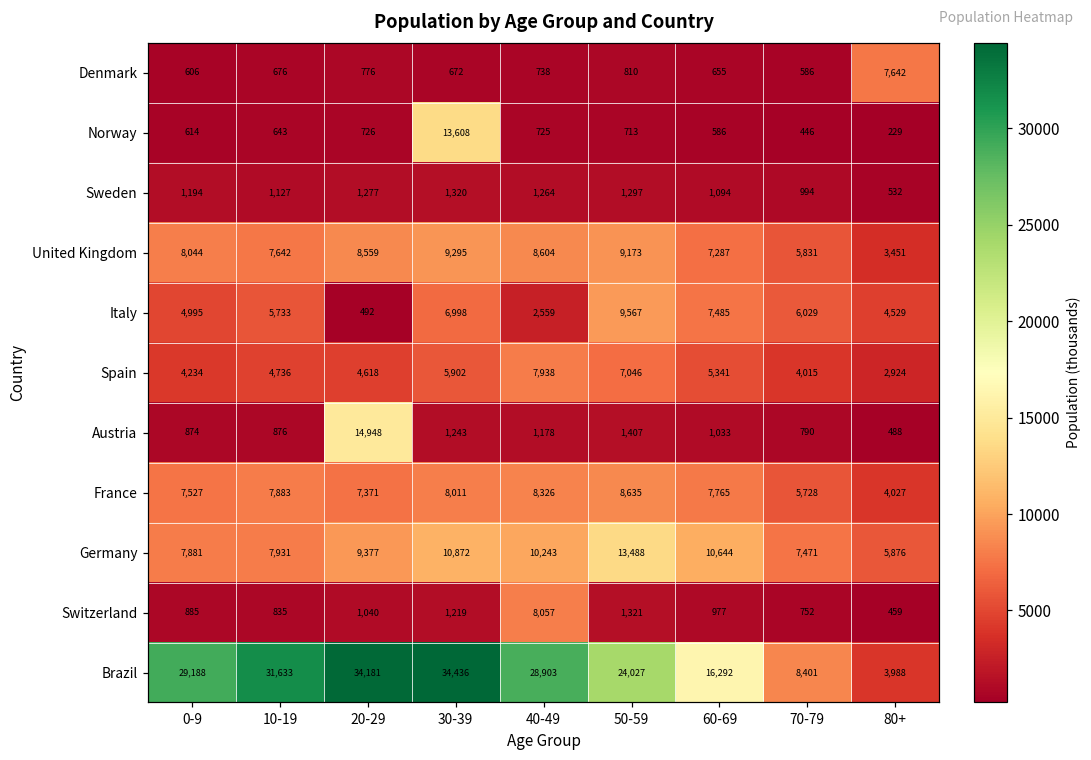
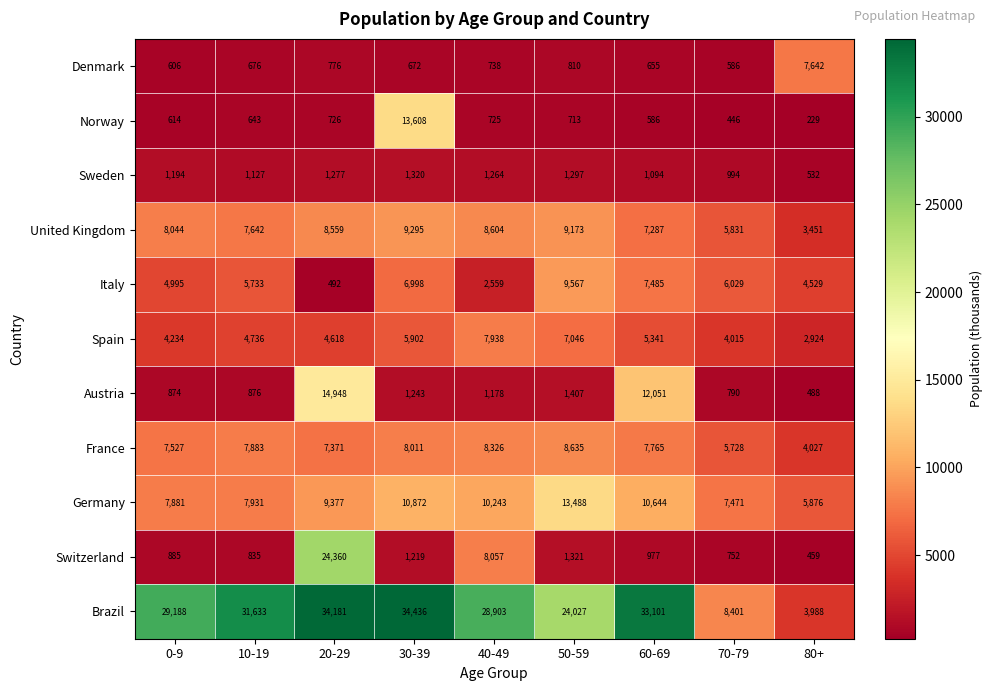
  {
    "Denmark": {
      "0-9": "606",
      "10-19": "676",
      "20-29": "776",
      "30-39": "672",
      "40-49": "738",
      "50-59": "810",
      "60-69": "655",
      "70-79": "586",
      "80+": "7,642"
    },
    "Norway": {
      "0-9": "614",
      "10-19": "643",
      "20-29": "726",
      "30-39": "13,608",
      "40-49": "725",
      "50-59": "713",
      "60-69": "586",
      "70-79": "446",
      "80+": "229"
    },
    "Sweden": {
      "0-9": "1,194",
      "10-19": "1,127",
      "20-29": "1,277",
      "30-39": "1,320",
      "40-49": "1,264",
      "50-59": "1,297",
      "60-69": "1,094",
      "70-79": "994",
      "80+": "532"
    },
    "United Kingdom": {
      "0-9": "8,044",
      "10-19": "7,642",
      "20-29": "8,559",
      "30-39": "9,295",
      "40-49": "8,604",
      "50-59": "9,173",
      "60-69": "7,287",
      "70-79": "5,831",
      "80+": "3,451"
    },
    "Italy": {
      "0-9": "4,995",
      "10-19": "5,733",
      "20-29": "492",
      "30-39": "6,998",
      "40-49": "2,559",
      "50-59": "9,567",
      "60-69": "7,485",
      "70-79": "6,029",
      "80+": "4,529"
    },
    "Spain": {
      "0-9": "4,234",
      "10-19": "4,736",
      "20-29": "4,618",
      "30-39": "5,902",
      "40-49": "7,938",
      "50-59": "7,046",
      "60-69": "5,341",
      "70-79": "4,015",
      "80+": "2,924"
    },
    "Austria": {
      "0-9": "874",
      "10-19": "876",
      "20-29": "14,948",
      "30-39": "1,243",
      "40-49": "1,178",
      "50-59": "1,407",
-     "60-69": "1,033",
+     "60-69": "12,051",
      "70-79": "790",
      "80+": "488"
    },
    "France": {
      "0-9": "7,527",
      "10-19": "7,883",
      "20-29": "7,371",
      "30-39": "8,011",
      "40-49": "8,326",
      "50-59": "8,635",
      "60-69": "7,765",
      "70-79": "5,728",
      "80+": "4,027"
    },
    "Germany": {
      "0-9": "7,881",
      "10-19": "7,931",
      "20-29": "9,377",
      "30-39": "10,872",
      "40-49": "10,243",
      "50-59": "13,488",
      "60-69": "10,644",
      "70-79": "7,471",
      "80+": "5,876"
    },
    "Switzerland": {
      "0-9": "885",
      "10-19": "835",
-     "20-29": "1,040",
+     "20-29": "24,360",
      "30-39": "1,219",
      "40-49": "8,057",
      "50-59": "1,321",
      "60-69": "977",
      "70-79": "752",
      "80+": "459"
    },
    "Brazil": {
      "0-9": "29,188",
      "10-19": "31,633",
      "20-29": "34,181",
      "30-39": "34,436",
      "40-49": "28,903",
      "50-59": "24,027",
-     "60-69": "16,292",
+     "60-69": "33,101",
      "70-79": "8,401",
      "80+": "3,988"
    }
  }
